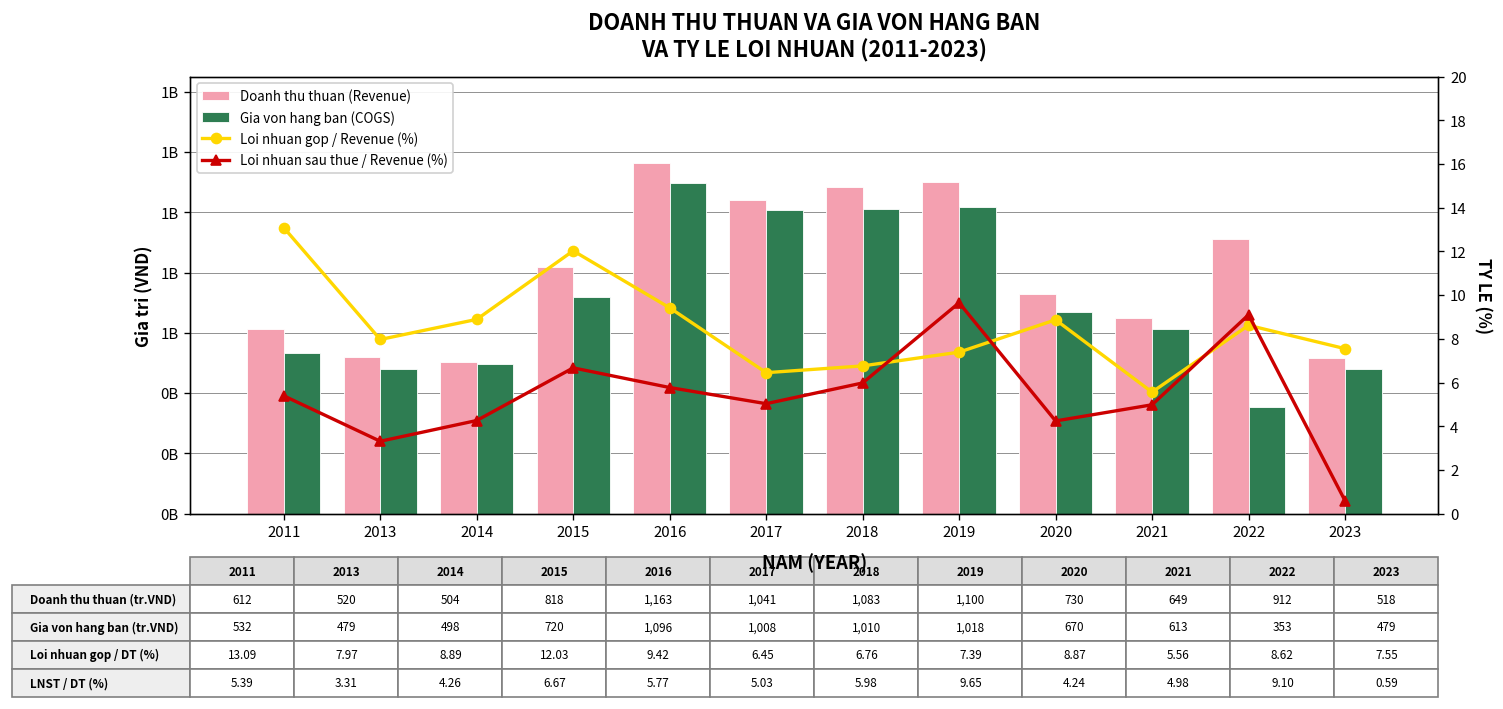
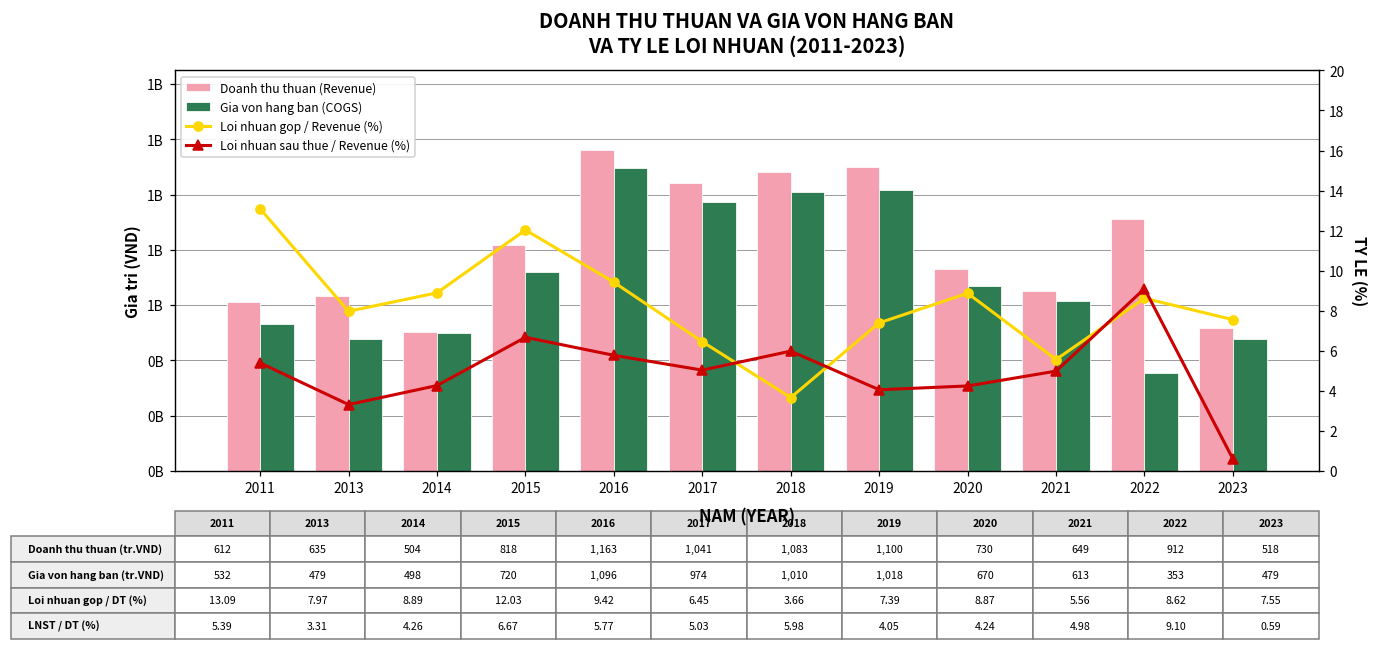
  {
    "Doanh thu thuan (Revenue)": {
-     "2013": "520"
+     "2013": "635"
    },
    "Gia von hang ban (COGS)": {
-     "2017": "1,008"
+     "2017": "974"
    },
    "Loi nhuan gop / Revenue (%)": {
-     "2018": "6.76"
+     "2018": "3.66"
    },
    "Loi nhuan sau thue / Revenue (%)": {
-     "2019": "9.65"
+     "2019": "4.05"
    }
  }
